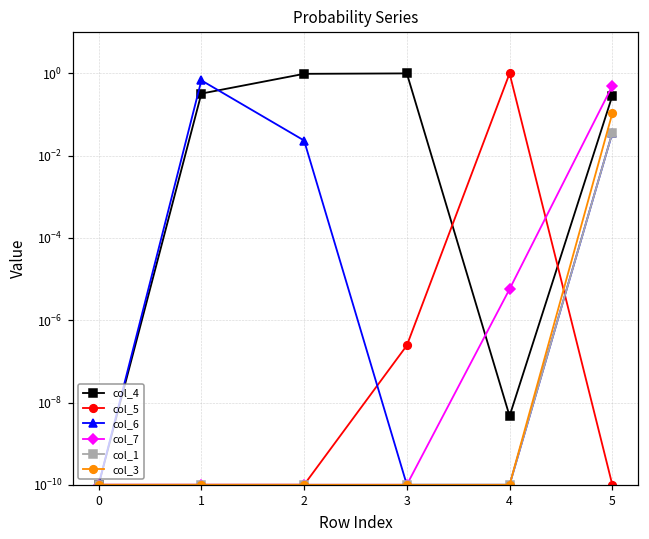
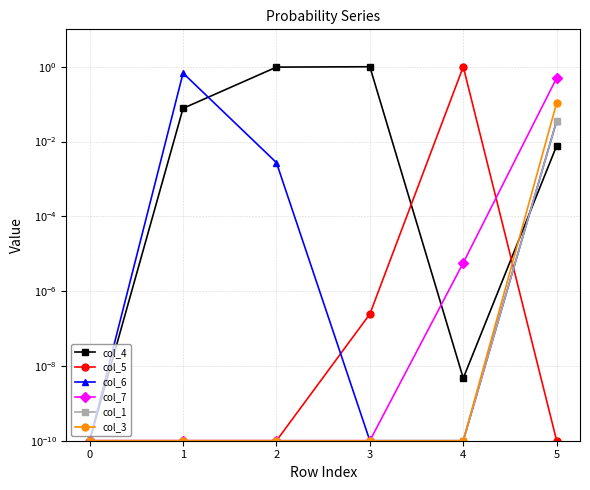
  {
    "col_4": {
-     "1": 0.3,
+     "1": 0.08,
      "2": 1.0,
      "3": 1.0,
      "4": 0.000000005,
-     "5": 0.3
+     "5": 0.008
    },
    "col_5": {
      "3": 0.0000002,
      "4": 1.0,
      "5": 0.00000000010
    },
    "col_6": {
      "1": 0.7,
-     "2": 0.02
+     "2": 0.003
    },
    "col_7": {
      "4": 0.000006,
      "5": 0.5
    },
    "col_3": {
      "5": 0.11
    }
  }
